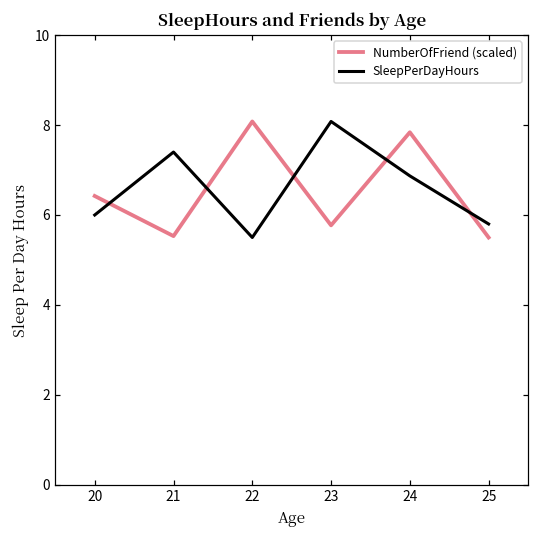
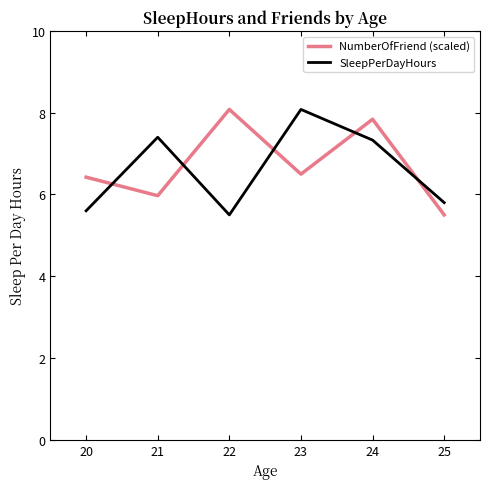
  {
    "NumberOfFriend (scaled)": {
      "20": 6.4,
-     "21": 5.5,
+     "21": 6.0,
      "22": 8.1,
-     "23": 5.8,
+     "23": 6.5,
      "24": 7.8,
      "25": 5.5
    },
    "SleepPerDayHours": {
-     "20": 6.0,
+     "20": 5.6,
      "21": 7.4,
      "22": 5.5,
      "23": 8.1,
-     "24": 6.9,
+     "24": 7.3,
      "25": 5.8
    }
  }
